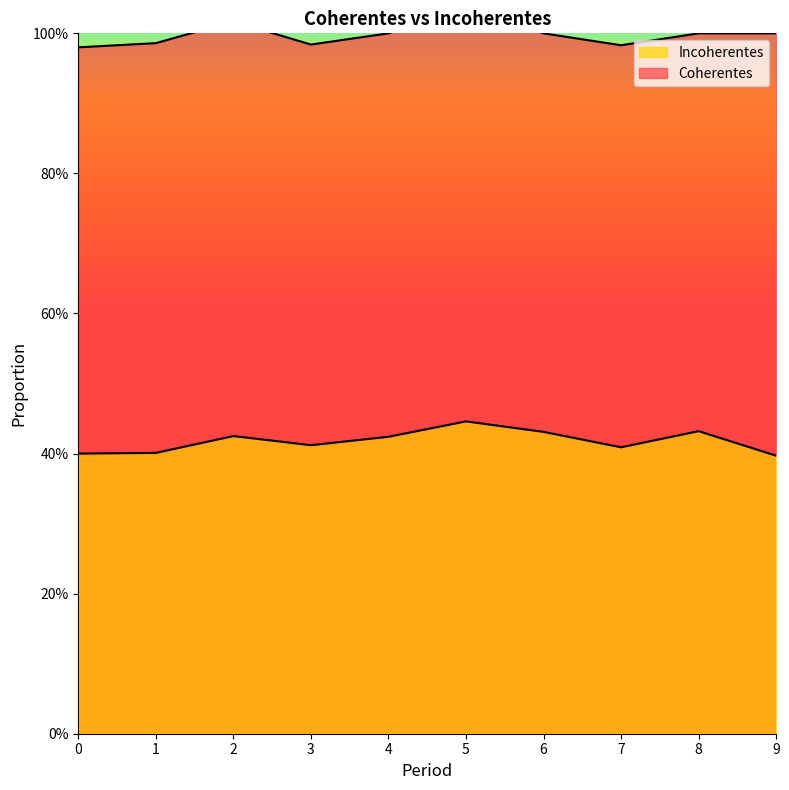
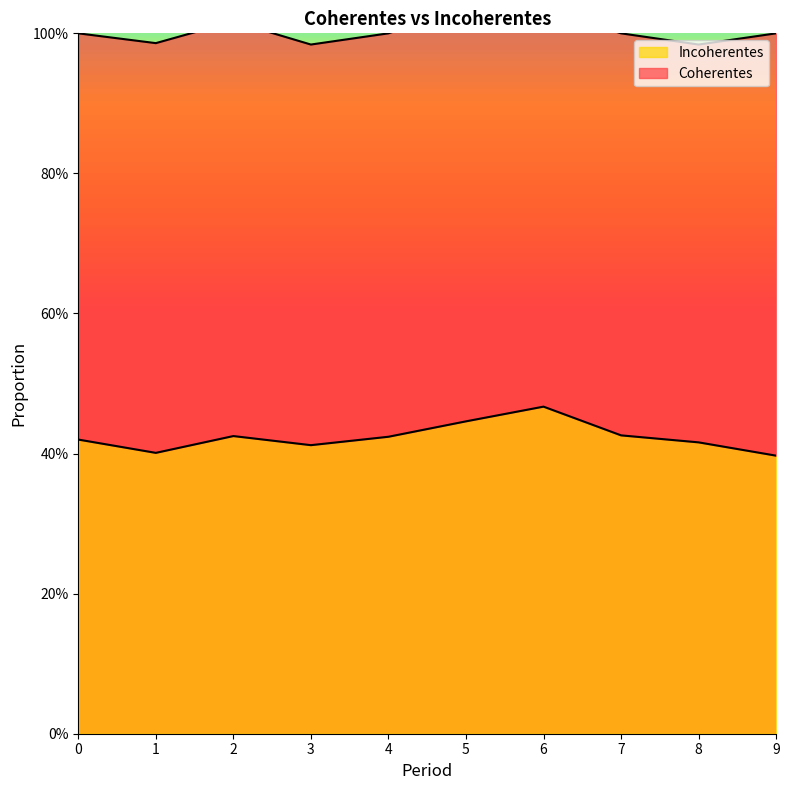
  {
    "Incoherentes": {
-     "0": "40%",
+     "0": "42%",
      "1": "40%",
      "2": "43%",
      "3": "41%",
      "4": "42%",
      "5": "45%",
-     "6": "43%",
-     "7": "41%",
-     "8": "43%",
+     "6": "47%",
+     "7": "43%",
+     "8": "42%",
      "9": "40%"
    },
    "Coherentes": {
      "0": "58%",
      "1": "59%",
      "3": "57%",
      "4": "58%",
      "7": "57%",
      "9": "60%"
    }
  }
